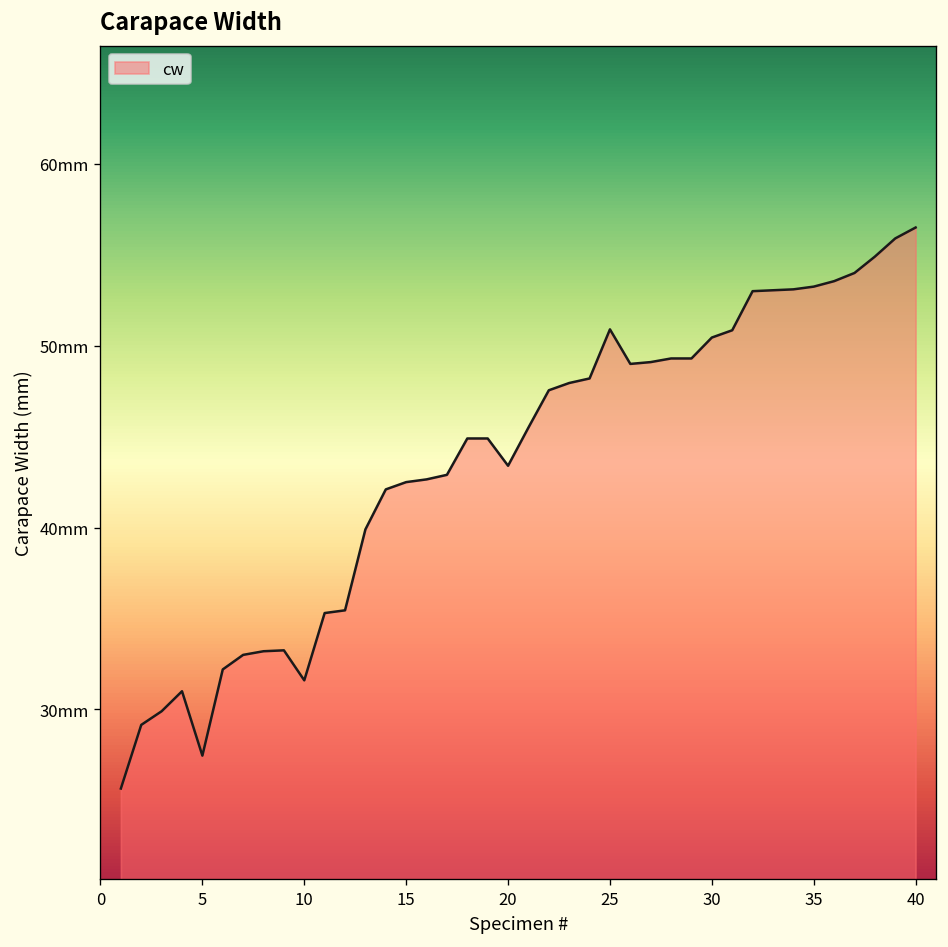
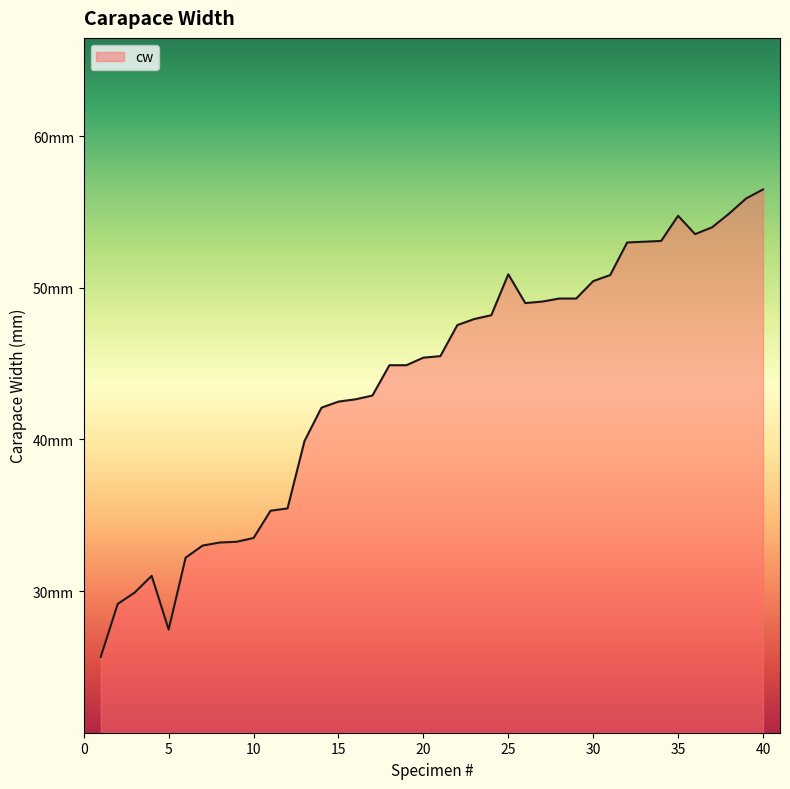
  {
    "5": "27.5mm",
-   "10": "31.6mm",
+   "10": "33.5mm",
    "15": "42.5mm",
-   "20": "43.4mm",
+   "20": "45.4mm",
    "25": "50.9mm",
    "30": "50.5mm",
-   "35": "53.3mm",
+   "35": "54.8mm",
    "40": "56.5mm"
  }
